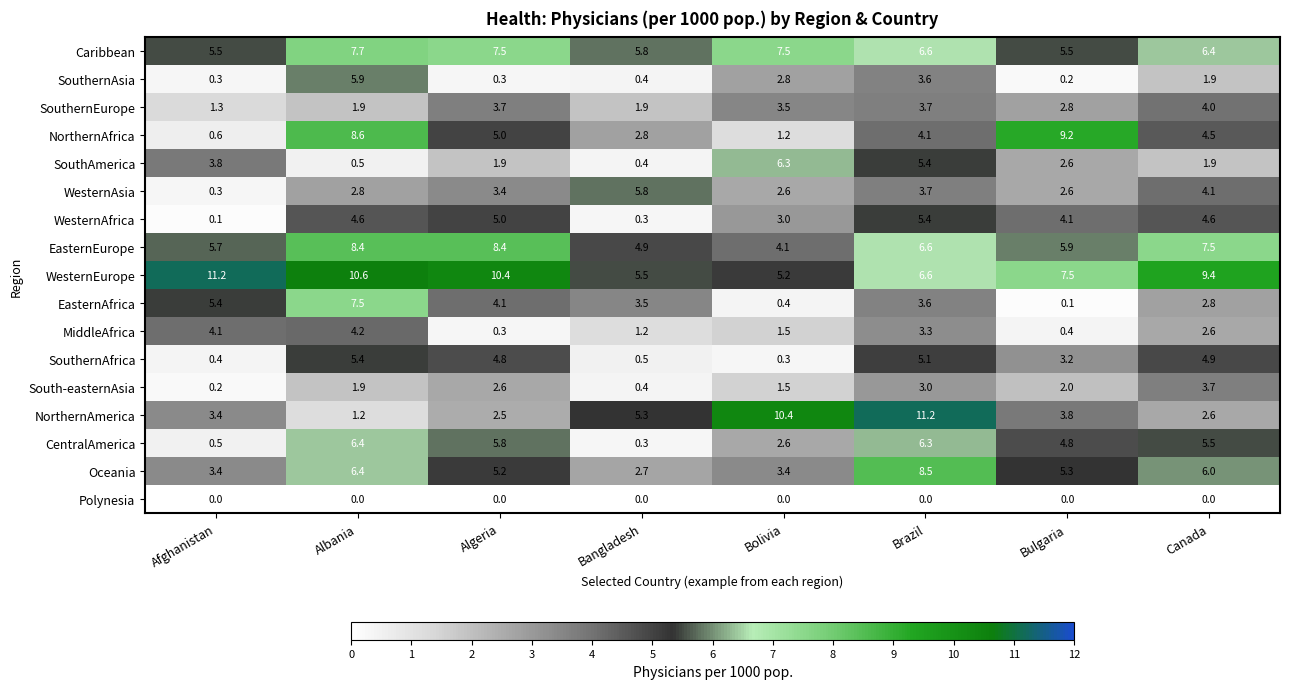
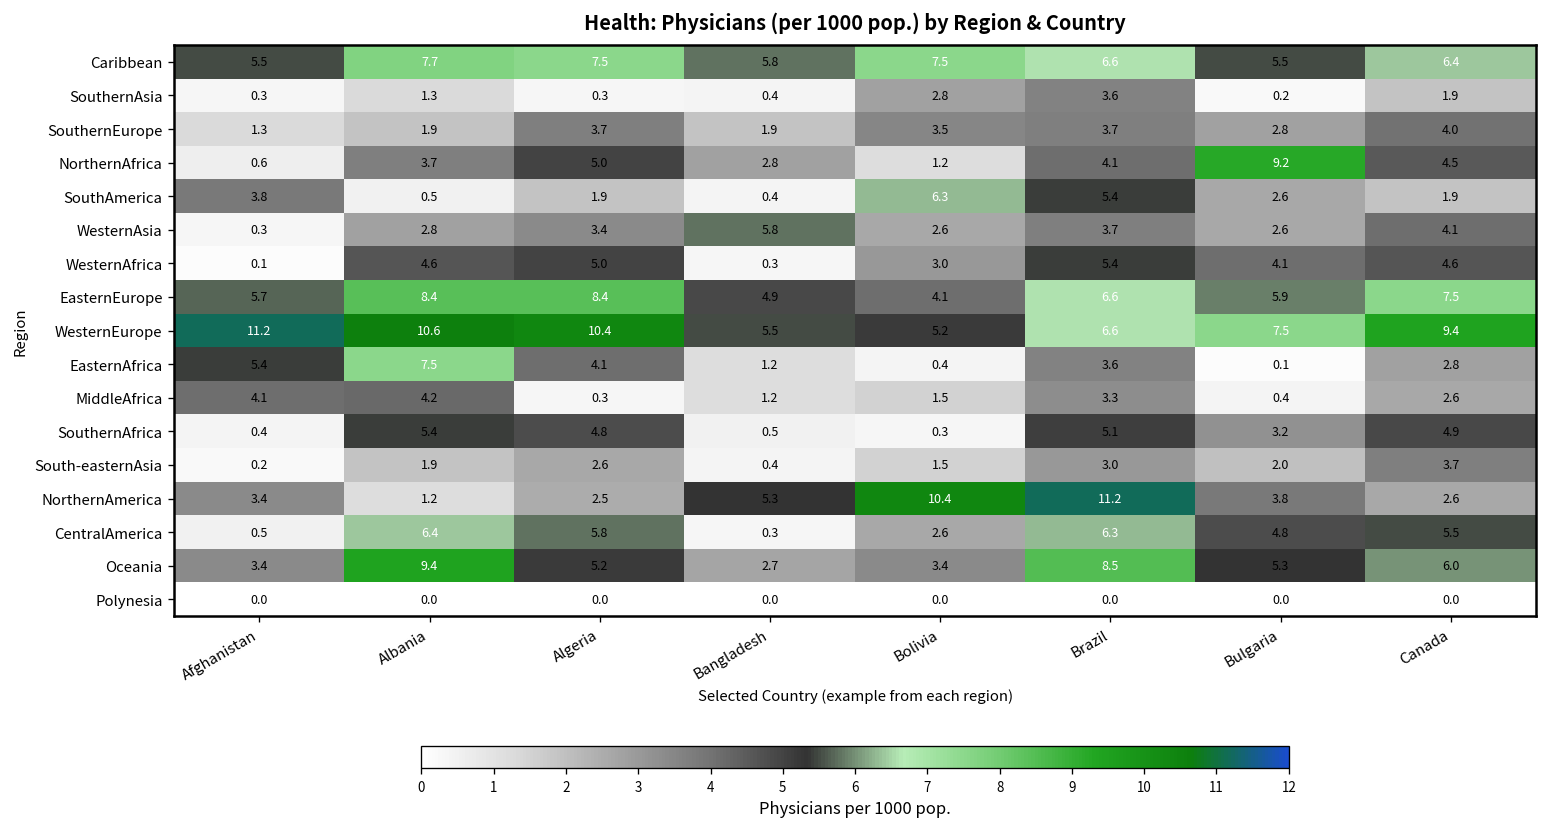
  {
    "Caribbean": {
      "Afghanistan": 5.5,
      "Albania": 7.7,
      "Algeria": 7.5,
      "Bangladesh": 5.8,
      "Bolivia": 7.5,
      "Brazil": 6.6,
      "Bulgaria": 5.5,
      "Canada": 6.4
    },
    "SouthernAsia": {
      "Afghanistan": 0.3,
-     "Albania": 5.9,
+     "Albania": 1.3,
      "Algeria": 0.3,
      "Bangladesh": 0.4,
      "Bolivia": 2.8,
      "Brazil": 3.6,
      "Bulgaria": 0.2,
      "Canada": 1.9
    },
    "SouthernEurope": {
      "Afghanistan": 1.3,
      "Albania": 1.9,
      "Algeria": 3.7,
      "Bangladesh": 1.9,
      "Bolivia": 3.5,
      "Brazil": 3.7,
      "Bulgaria": 2.8,
      "Canada": 4.0
    },
    "NorthernAfrica": {
      "Afghanistan": 0.6,
-     "Albania": 8.6,
+     "Albania": 3.7,
      "Algeria": 5.0,
      "Bangladesh": 2.8,
      "Bolivia": 1.2,
      "Brazil": 4.1,
      "Bulgaria": 9.2,
      "Canada": 4.5
    },
    "SouthAmerica": {
      "Afghanistan": 3.8,
      "Albania": 0.5,
      "Algeria": 1.9,
      "Bangladesh": 0.4,
      "Bolivia": 6.3,
      "Brazil": 5.4,
      "Bulgaria": 2.6,
      "Canada": 1.9
    },
    "WesternAsia": {
      "Afghanistan": 0.3,
      "Albania": 2.8,
      "Algeria": 3.4,
      "Bangladesh": 5.8,
      "Bolivia": 2.6,
      "Brazil": 3.7,
      "Bulgaria": 2.6,
      "Canada": 4.1
    },
    "WesternAfrica": {
      "Afghanistan": 0.1,
      "Albania": 4.6,
      "Algeria": 5.0,
      "Bangladesh": 0.3,
      "Bolivia": 3.0,
      "Brazil": 5.4,
      "Bulgaria": 4.1,
      "Canada": 4.6
    },
    "EasternEurope": {
      "Afghanistan": 5.7,
      "Albania": 8.4,
      "Algeria": 8.4,
      "Bangladesh": 4.9,
      "Bolivia": 4.1,
      "Brazil": 6.6,
      "Bulgaria": 5.9,
      "Canada": 7.5
    },
    "WesternEurope": {
      "Afghanistan": 11.2,
      "Albania": 10.6,
      "Algeria": 10.4,
      "Bangladesh": 5.5,
      "Bolivia": 5.2,
      "Brazil": 6.6,
      "Bulgaria": 7.5,
      "Canada": 9.4
    },
    "EasternAfrica": {
      "Afghanistan": 5.4,
      "Albania": 7.5,
      "Algeria": 4.1,
-     "Bangladesh": 3.5,
+     "Bangladesh": 1.2,
      "Bolivia": 0.4,
      "Brazil": 3.6,
      "Bulgaria": 0.1,
      "Canada": 2.8
    },
    "MiddleAfrica": {
      "Afghanistan": 4.1,
      "Albania": 4.2,
      "Algeria": 0.3,
      "Bangladesh": 1.2,
      "Bolivia": 1.5,
      "Brazil": 3.3,
      "Bulgaria": 0.4,
      "Canada": 2.6
    },
    "SouthernAfrica": {
      "Afghanistan": 0.4,
      "Albania": 5.4,
      "Algeria": 4.8,
      "Bangladesh": 0.5,
      "Bolivia": 0.3,
      "Brazil": 5.1,
      "Bulgaria": 3.2,
      "Canada": 4.9
    },
    "South-easternAsia": {
      "Afghanistan": 0.2,
      "Albania": 1.9,
      "Algeria": 2.6,
      "Bangladesh": 0.4,
      "Bolivia": 1.5,
      "Brazil": 3.0,
      "Bulgaria": 2.0,
      "Canada": 3.7
    },
    "NorthernAmerica": {
      "Afghanistan": 3.4,
      "Albania": 1.2,
      "Algeria": 2.5,
      "Bangladesh": 5.3,
      "Bolivia": 10.4,
      "Brazil": 11.2,
      "Bulgaria": 3.8,
      "Canada": 2.6
    },
    "CentralAmerica": {
      "Afghanistan": 0.5,
      "Albania": 6.4,
      "Algeria": 5.8,
      "Bangladesh": 0.3,
      "Bolivia": 2.6,
      "Brazil": 6.3,
      "Bulgaria": 4.8,
      "Canada": 5.5
    },
    "Oceania": {
      "Afghanistan": 3.4,
-     "Albania": 6.4,
+     "Albania": 9.4,
      "Algeria": 5.2,
      "Bangladesh": 2.7,
      "Bolivia": 3.4,
      "Brazil": 8.5,
      "Bulgaria": 5.3,
      "Canada": 6.0
    },
    "Polynesia": {
      "Afghanistan": 0.0,
      "Albania": 0.0,
      "Algeria": 0.0,
      "Bangladesh": 0.0,
      "Bolivia": 0.0,
      "Brazil": 0.0,
      "Bulgaria": 0.0,
      "Canada": 0.0
    }
  }
